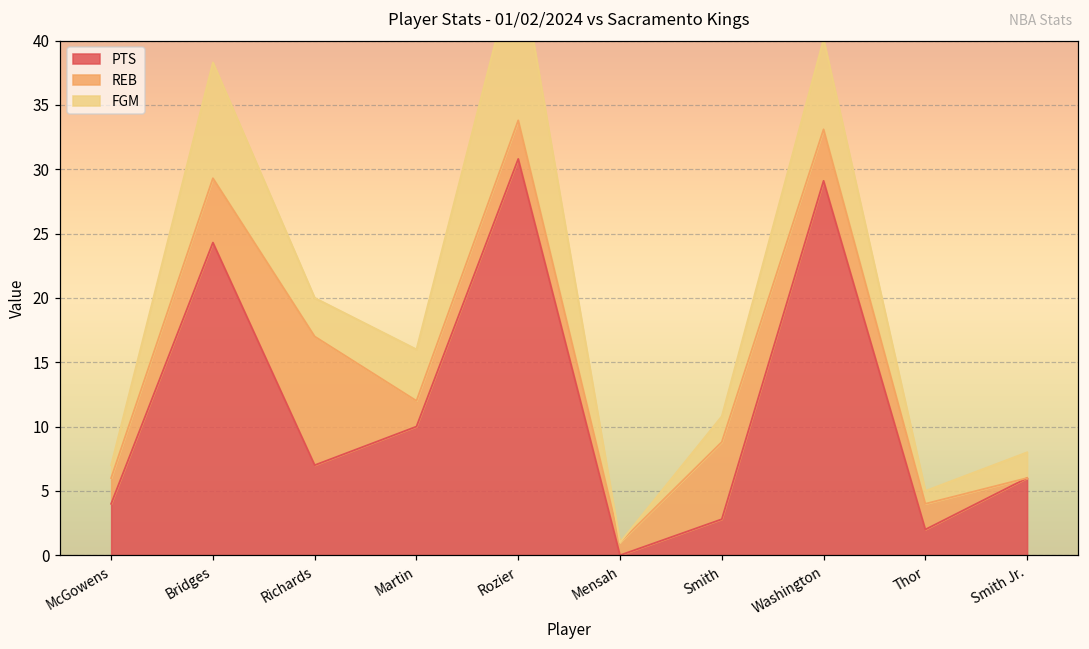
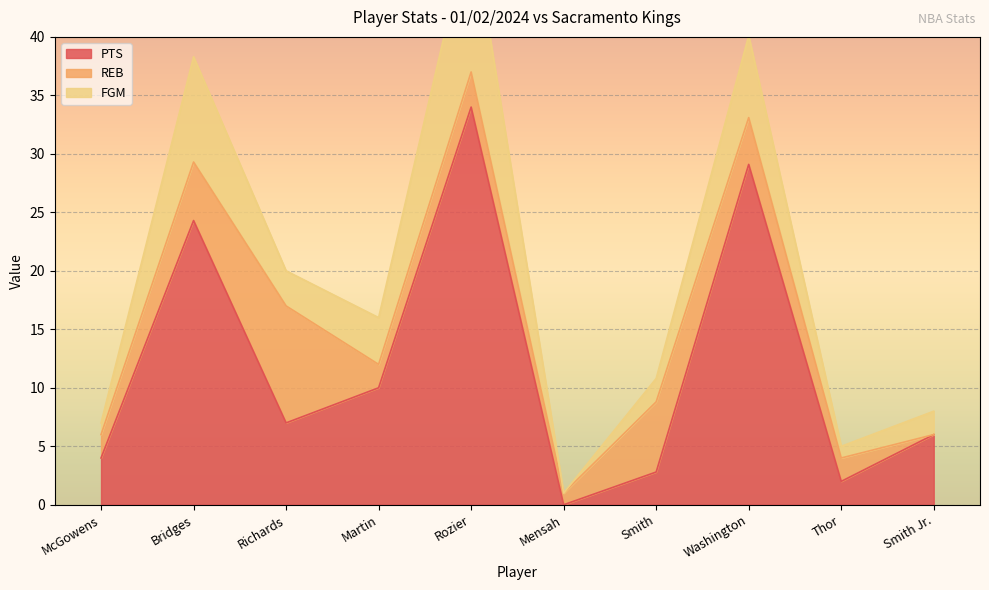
  {
    "PTS": {
      "McGowens": 4.0,
      "Bridges": 24.3,
      "Richards": 7.0,
      "Martin": 10.0,
-     "Rozier": 30.8,
+     "Rozier": 34.0,
      "Mensah": 0.0,
      "Smith": 2.8,
      "Washington": 29.1,
      "Thor": 2.0
    }
  }
